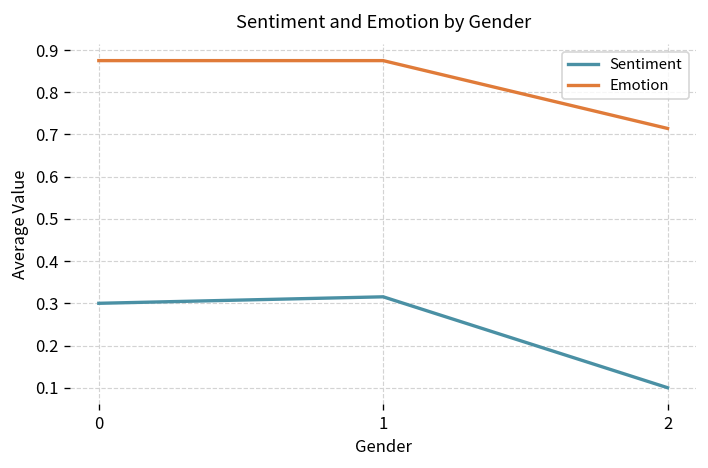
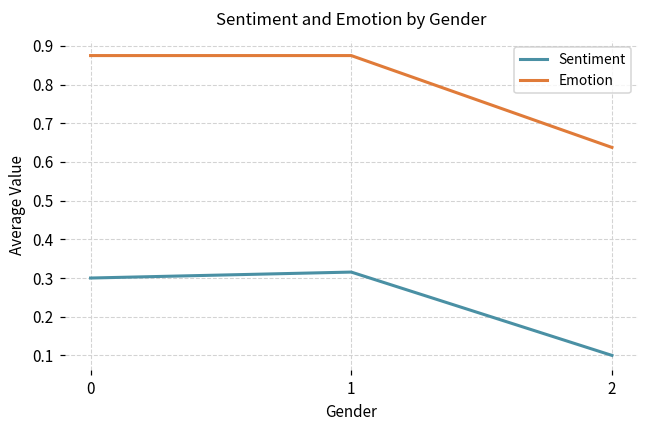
  {
    "Sentiment": {
      "0": 0.30,
      "1": 0.32,
      "2": 0.10
    },
    "Emotion": {
      "0": 0.88,
      "1": 0.88,
-     "2": 0.71
+     "2": 0.64
    }
  }
